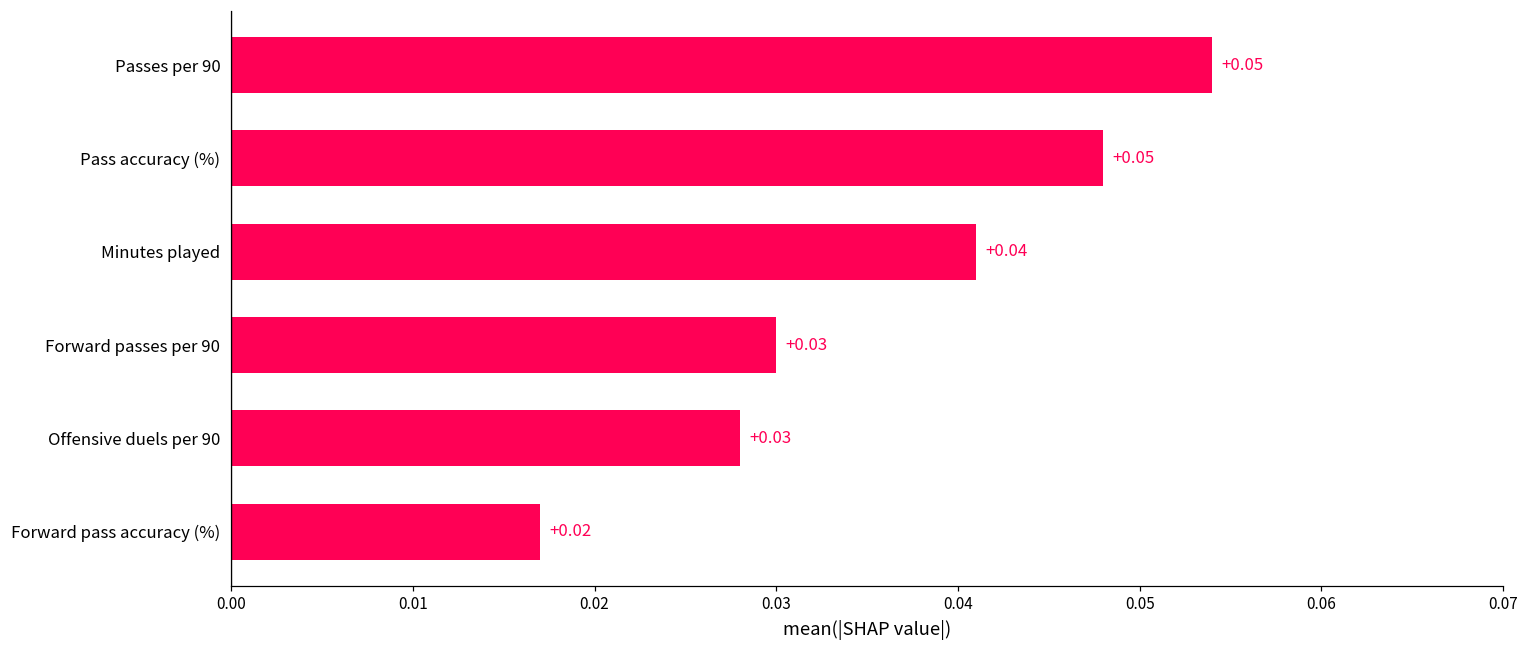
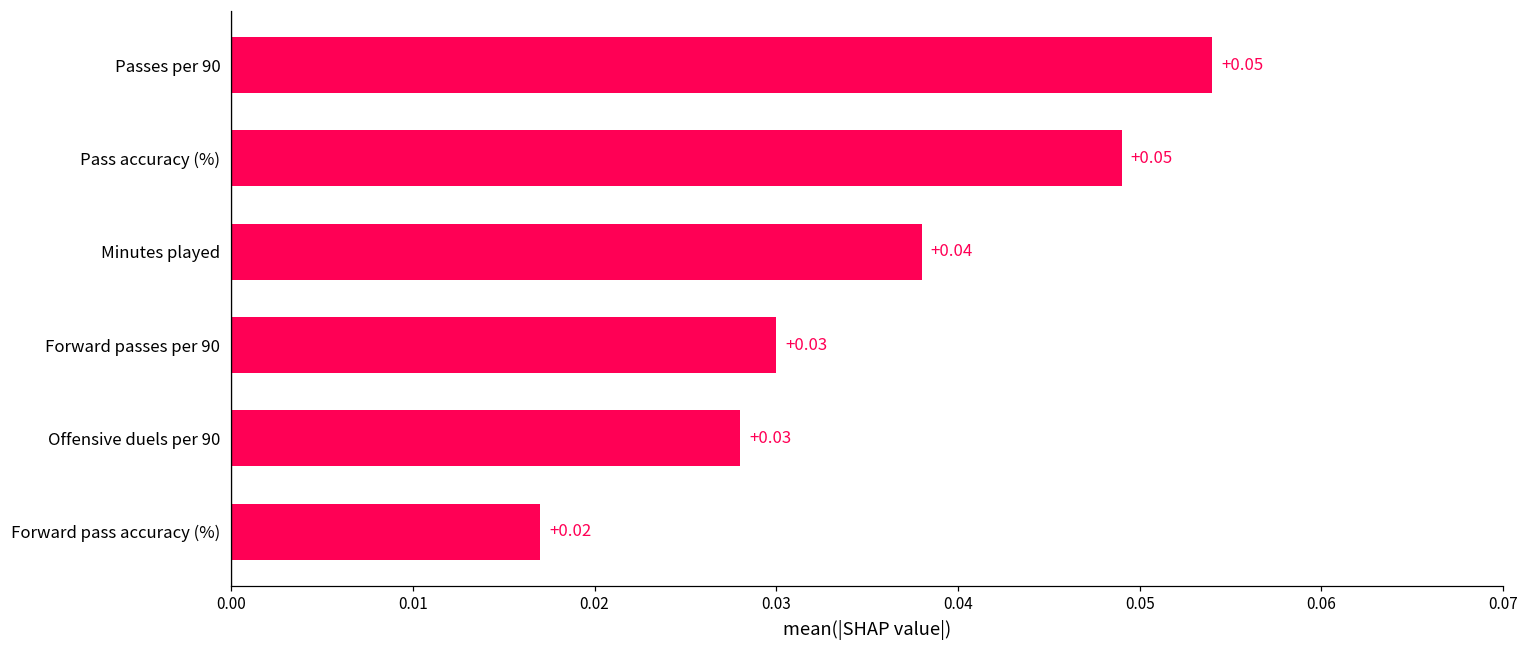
  {
-   "Pass accuracy (%)": 0.048,
-   "Minutes played": 0.041
+   "Pass accuracy (%)": 0.049,
+   "Minutes played": 0.038
  }
